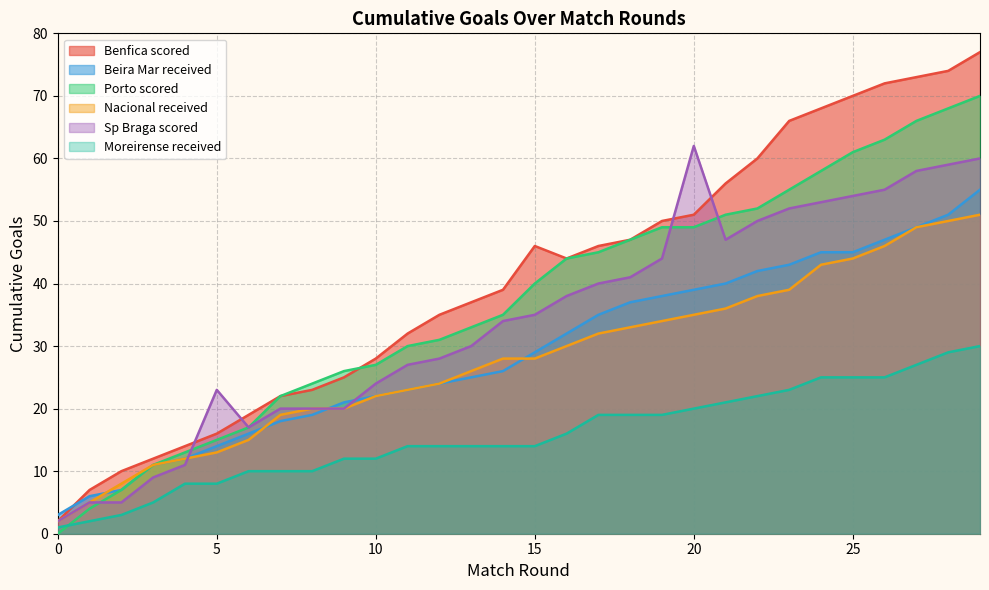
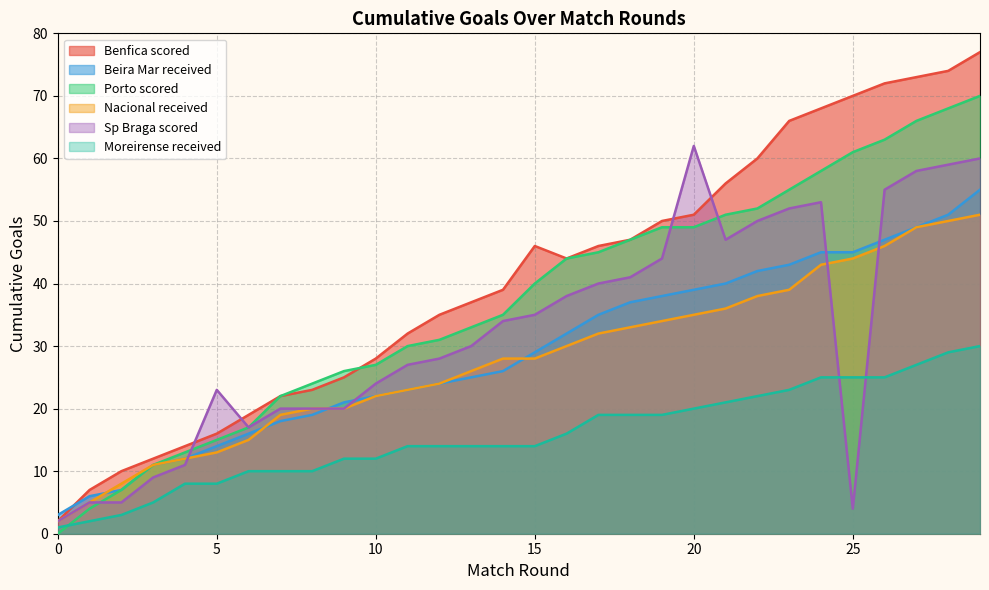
  {
    "Benfica scored": {
      "5": 16,
      "10": 28,
      "15": 46,
      "20": 51,
      "25": 70
    },
    "Beira Mar received": {
      "0": 3,
      "5": 14,
      "15": 29,
      "20": 39,
      "25": 45
    },
    "Nacional received": {
      "5": 13,
      "15": 28,
      "20": 35,
      "25": 44
    },
    "Sp Braga scored": {
      "5": 23,
      "10": 24,
      "15": 35,
      "20": 62,
-     "25": 54
+     "25": 4
    }
  }
